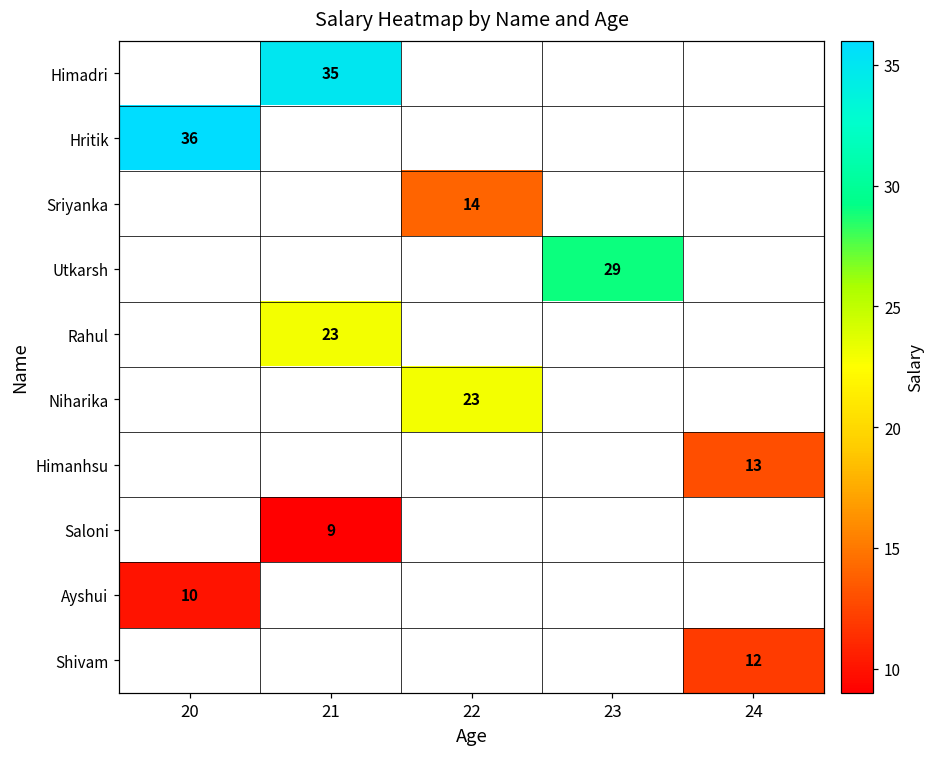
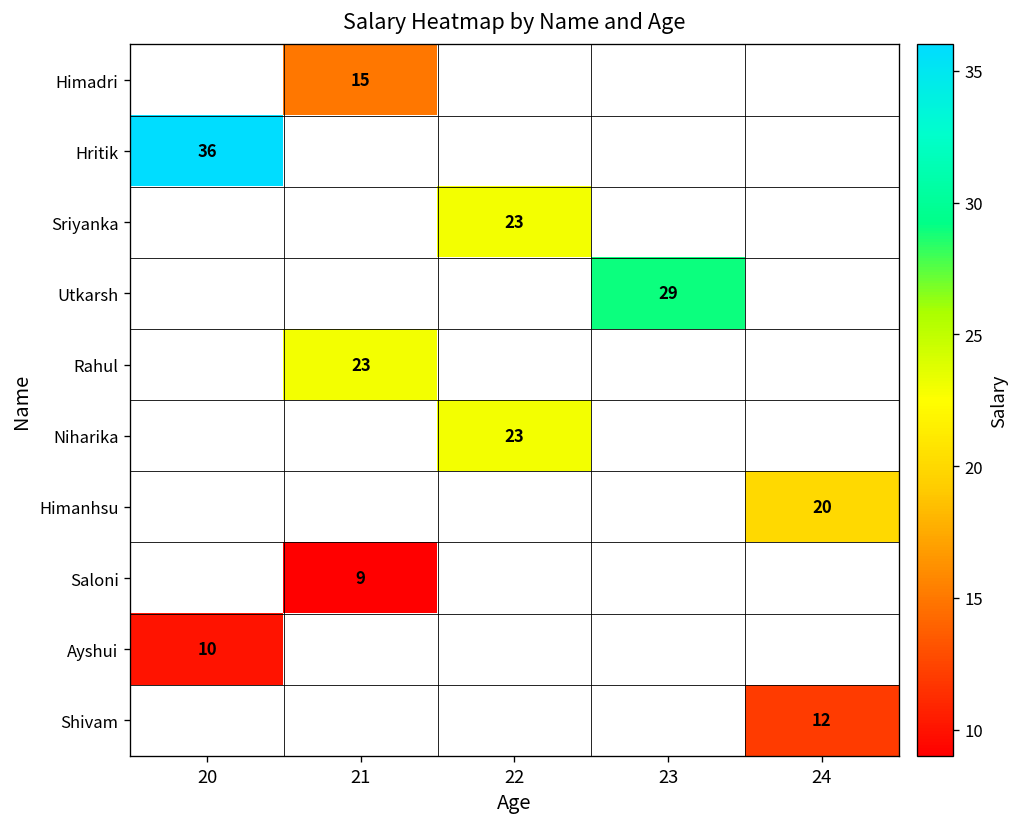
  {
    "Himadri": {
-     "21": 35
+     "21": 15
    },
    "Hritik": {
      "20": 36
    },
    "Sriyanka": {
-     "22": 14
+     "22": 23
    },
    "Utkarsh": {
      "23": 29
    },
    "Rahul": {
      "21": 23
    },
    "Niharika": {
      "22": 23
    },
    "Himanhsu": {
-     "24": 13
+     "24": 20
    },
    "Saloni": {
      "21": 9
    },
    "Ayshui": {
      "20": 10
    },
    "Shivam": {
      "24": 12
    }
  }
